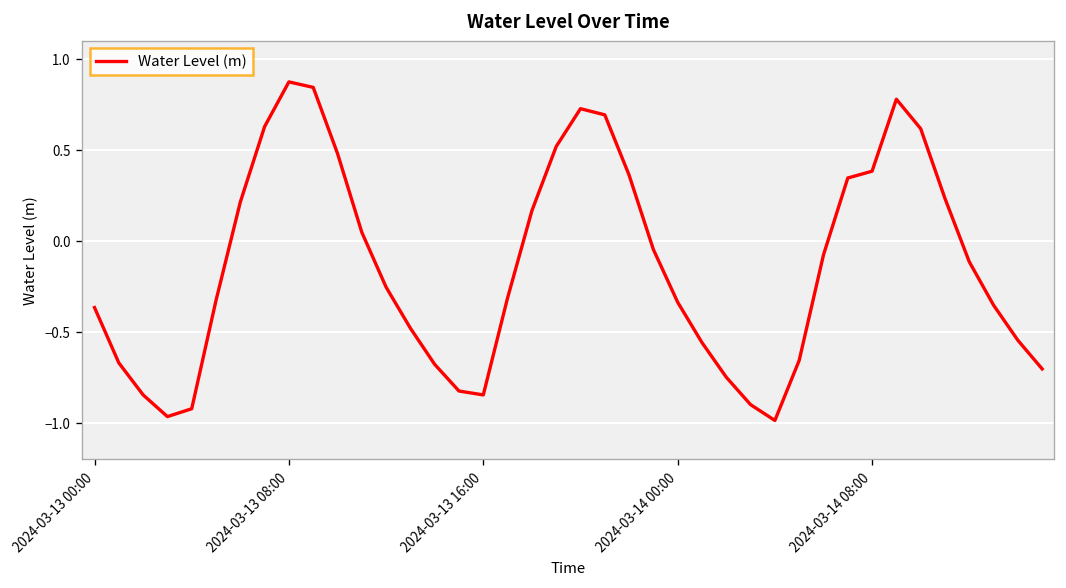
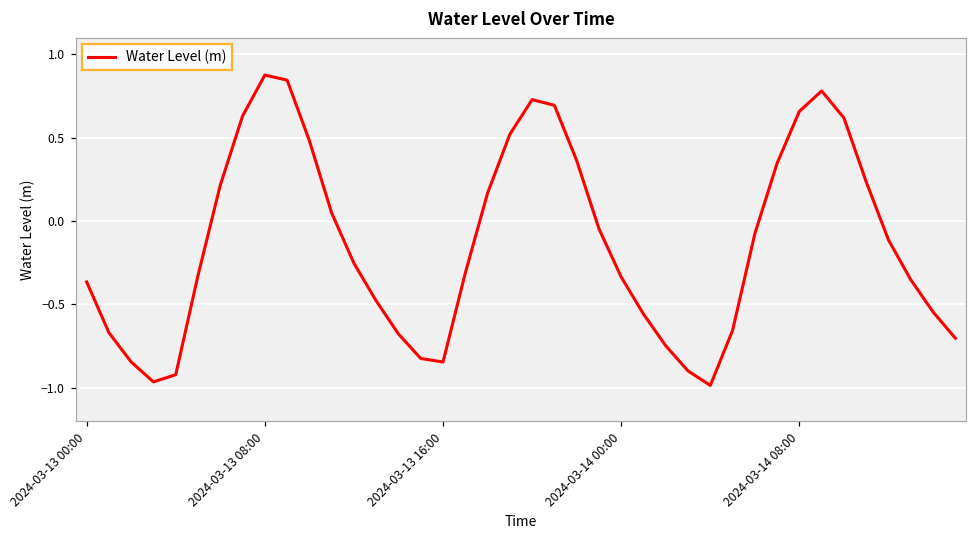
  {
    "2024-03-13 00:00": -0.37,
    "2024-03-13 08:00": 0.87,
    "2024-03-13 16:00": -0.85,
    "2024-03-14 00:00": -0.34,
-   "2024-03-14 08:00": 0.38
+   "2024-03-14 08:00": 0.66
  }
